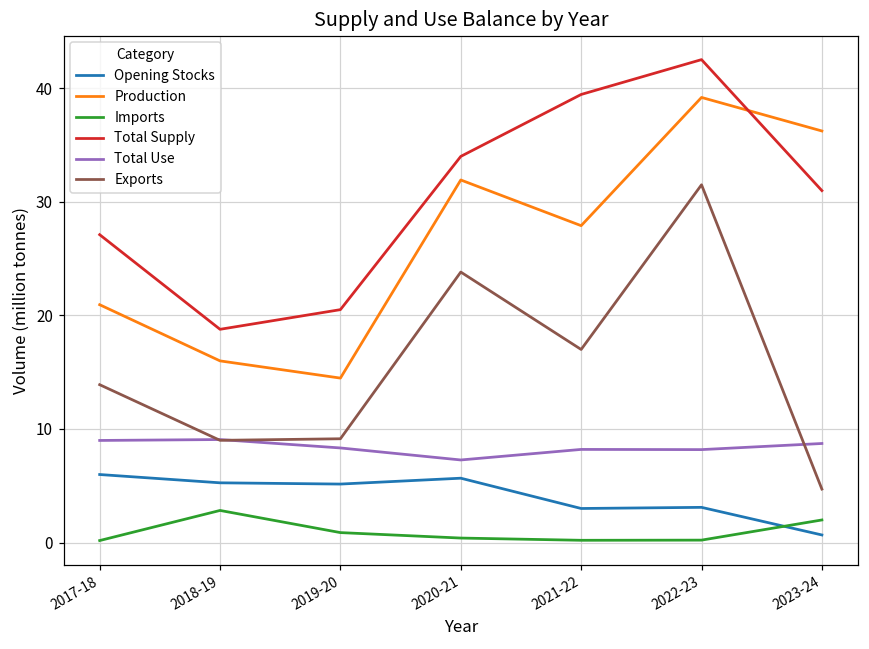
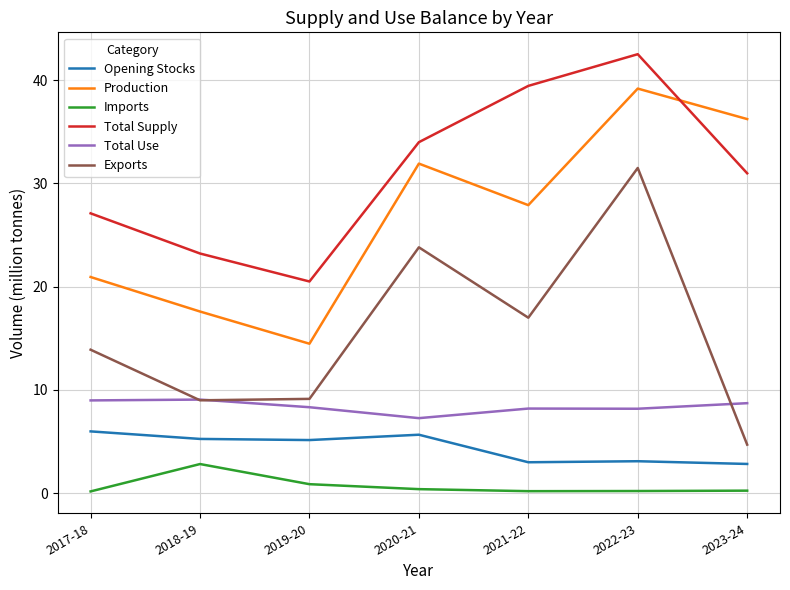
  {
    "Opening Stocks": {
      "2017-18": 6.0,
      "2018-19": 5.3,
      "2019-20": 5.2,
      "2020-21": 5.7,
      "2021-22": 3.0,
      "2022-23": 3.1,
-     "2023-24": 0.7
+     "2023-24": 2.8
    },
    "Production": {
      "2017-18": 20.9,
-     "2018-19": 16.0,
+     "2018-19": 17.6,
      "2019-20": 14.5,
      "2020-21": 31.9,
      "2021-22": 27.9,
      "2022-23": 39.2,
      "2023-24": 36.2
    },
    "Imports": {
      "2017-18": 0.2,
      "2018-19": 2.8,
      "2019-20": 0.9,
      "2020-21": 0.4,
      "2021-22": 0.2,
      "2022-23": 0.2,
-     "2023-24": 2.0
+     "2023-24": 0.3
    },
    "Total Supply": {
      "2017-18": 27.1,
-     "2018-19": 18.8,
+     "2018-19": 23.2,
      "2019-20": 20.5,
      "2020-21": 34.0,
      "2021-22": 39.5,
      "2022-23": 42.5,
      "2023-24": 31.0
    },
    "Total Use": {
      "2017-18": 9.0,
      "2019-20": 8.3,
      "2020-21": 7.3,
      "2021-22": 8.2,
      "2022-23": 8.2,
      "2023-24": 8.7
    },
    "Exports": {
      "2017-18": 13.9,
      "2019-20": 9.1,
      "2020-21": 23.8,
      "2021-22": 17.0,
      "2022-23": 31.5,
      "2023-24": 4.7
    }
  }
